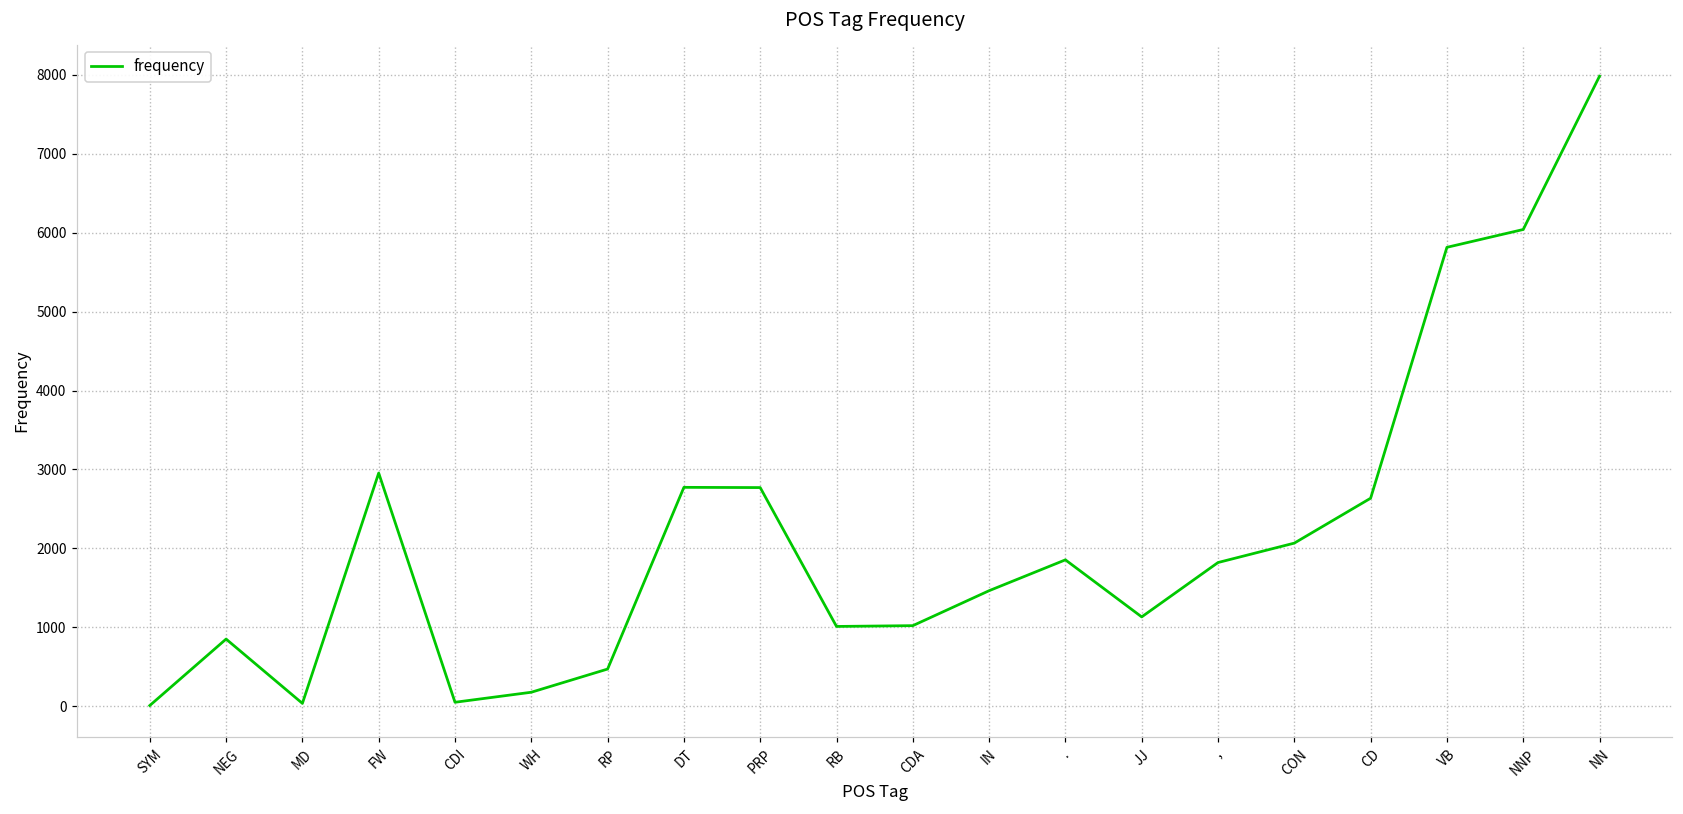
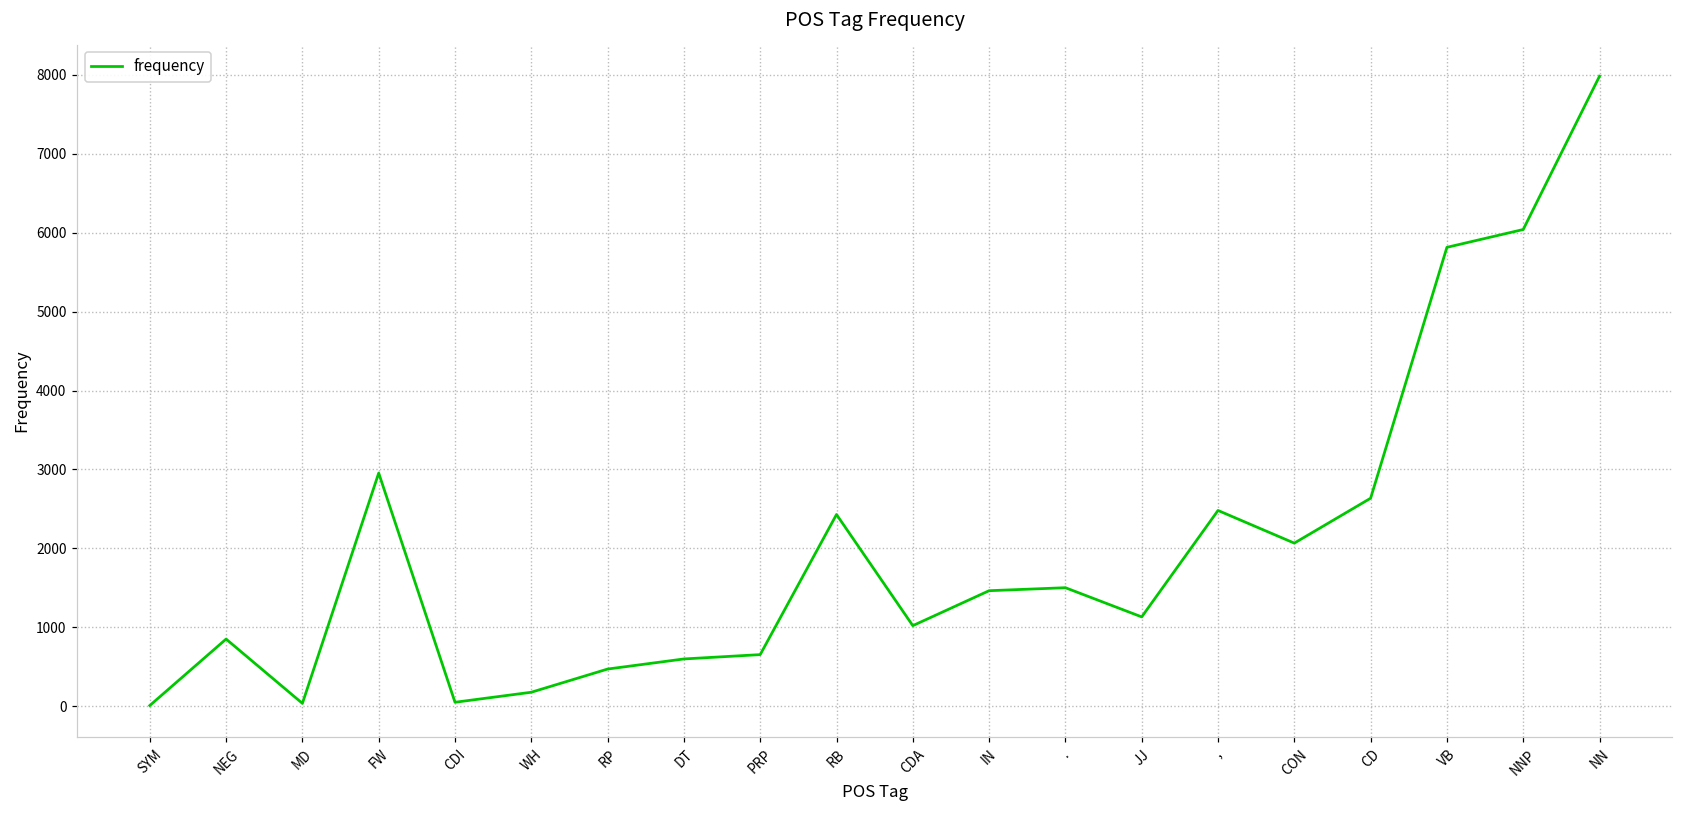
  {
    "SYM": 0,
    "NEG": 900,
    "MD": 0,
    "FW": 3000,
    "CDI": 0,
    "WH": 200,
    "RP": 500,
-   "DT": 2800,
-   "PRP": 2800,
-   "RB": 1000,
+   "DT": 600,
+   "PRP": 700,
+   "RB": 2400,
    "CDA": 1000,
    "IN": 1500,
-   ".": 1900,
+   ".": 1500,
    "JJ": 1100,
-   ",": 1800,
+   ",": 2500,
    "CON": 2100,
    "CD": 2600,
    "VB": 5800,
    "NNP": 6000,
    "NN": 8000
  }
